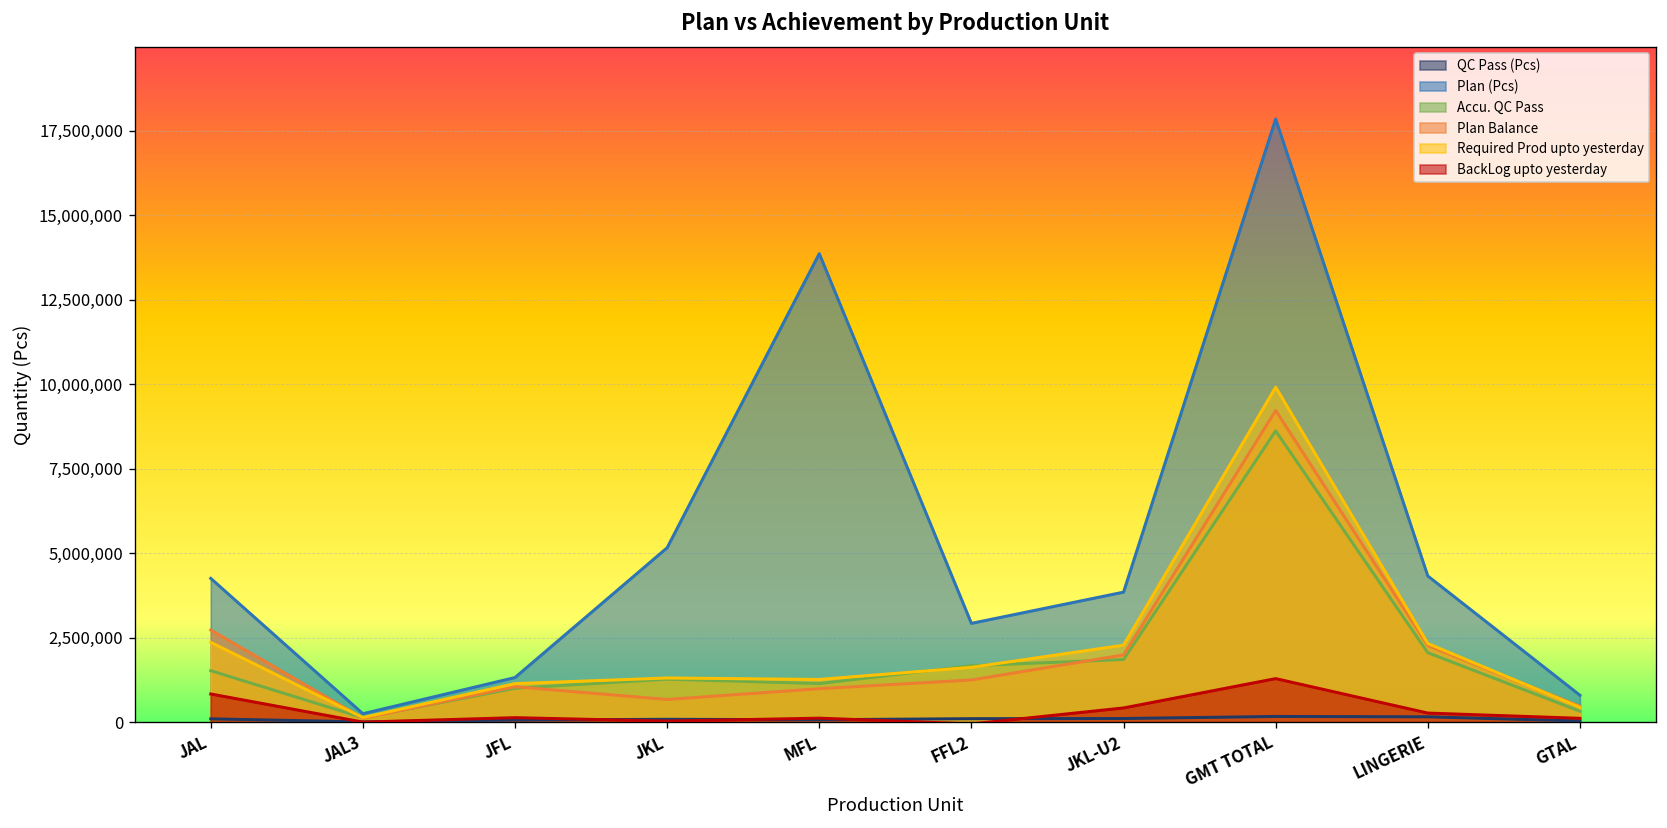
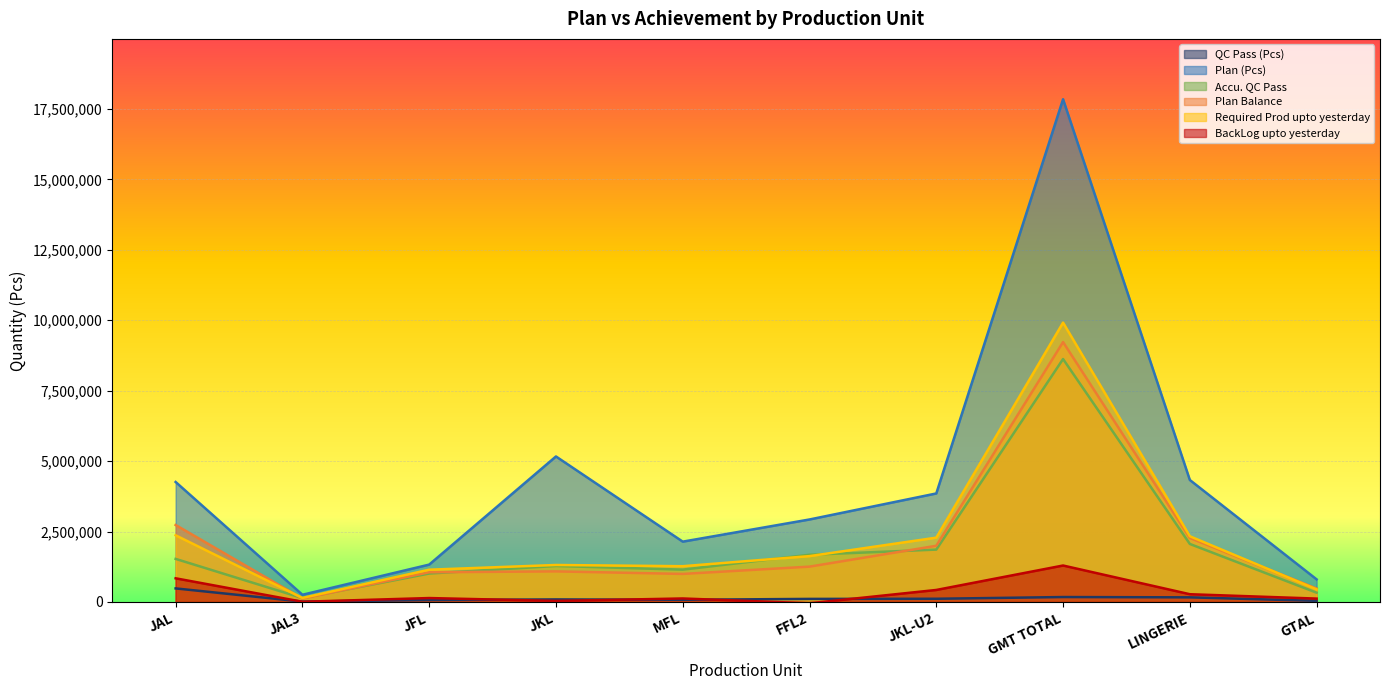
  {
    "QC Pass (Pcs)": {
-     "JAL": "100,000",
+     "JAL": "500,000",
      "FFL2": "100,000",
      "JKL-U2": "100,000",
      "GMT TOTAL": "200,000",
      "LINGERIE": "200,000"
    },
    "Plan (Pcs)": {
      "JAL": "4,300,000",
      "JAL3": "300,000",
      "JFL": "1,300,000",
      "JKL": "5,200,000",
-     "MFL": "13,900,000",
+     "MFL": "2,100,000",
      "FFL2": "2,900,000",
      "JKL-U2": "3,900,000",
      "GMT TOTAL": "17,800,000",
      "LINGERIE": "4,300,000",
      "GTAL": "800,000"
    },
    "Accu. QC Pass": {
      "JAL": "1,500,000",
      "MFL": "1,100,000",
      "JKL-U2": "1,900,000",
      "GMT TOTAL": "8,600,000",
      "LINGERIE": "2,100,000",
      "GTAL": "300,000"
    },
    "Plan Balance": {
      "JAL": "2,700,000",
-     "JKL": "700,000",
+     "JKL": "1,100,000",
      "MFL": "1,000,000",
      "FFL2": "1,300,000",
      "JKL-U2": "2,000,000",
      "GMT TOTAL": "9,200,000"
    },
    "Required Prod upto yesterday": {
      "JAL": "2,400,000",
      "JFL": "1,100,000",
      "MFL": "1,300,000",
      "JKL-U2": "2,300,000",
      "GMT TOTAL": "9,900,000"
    }
  }
